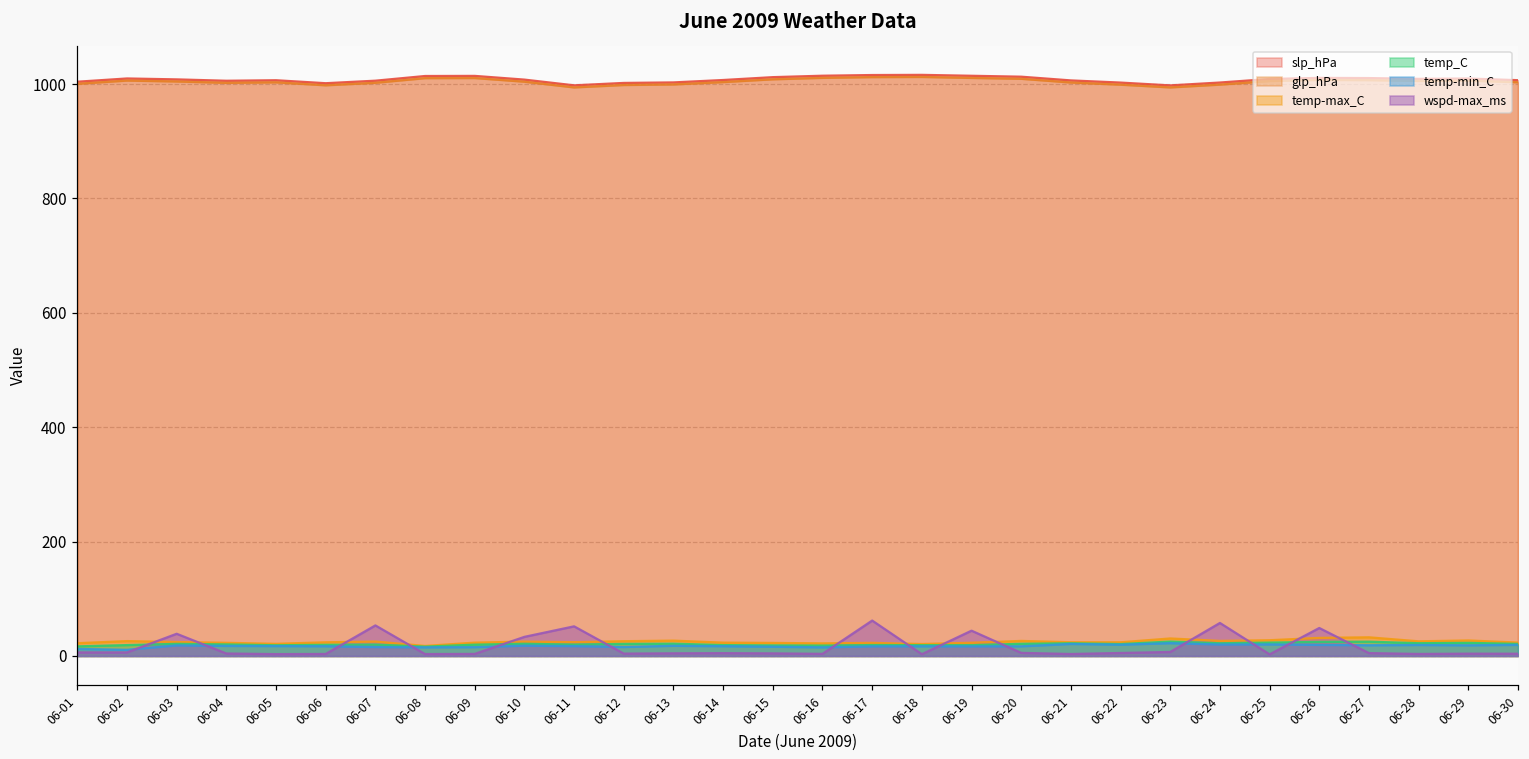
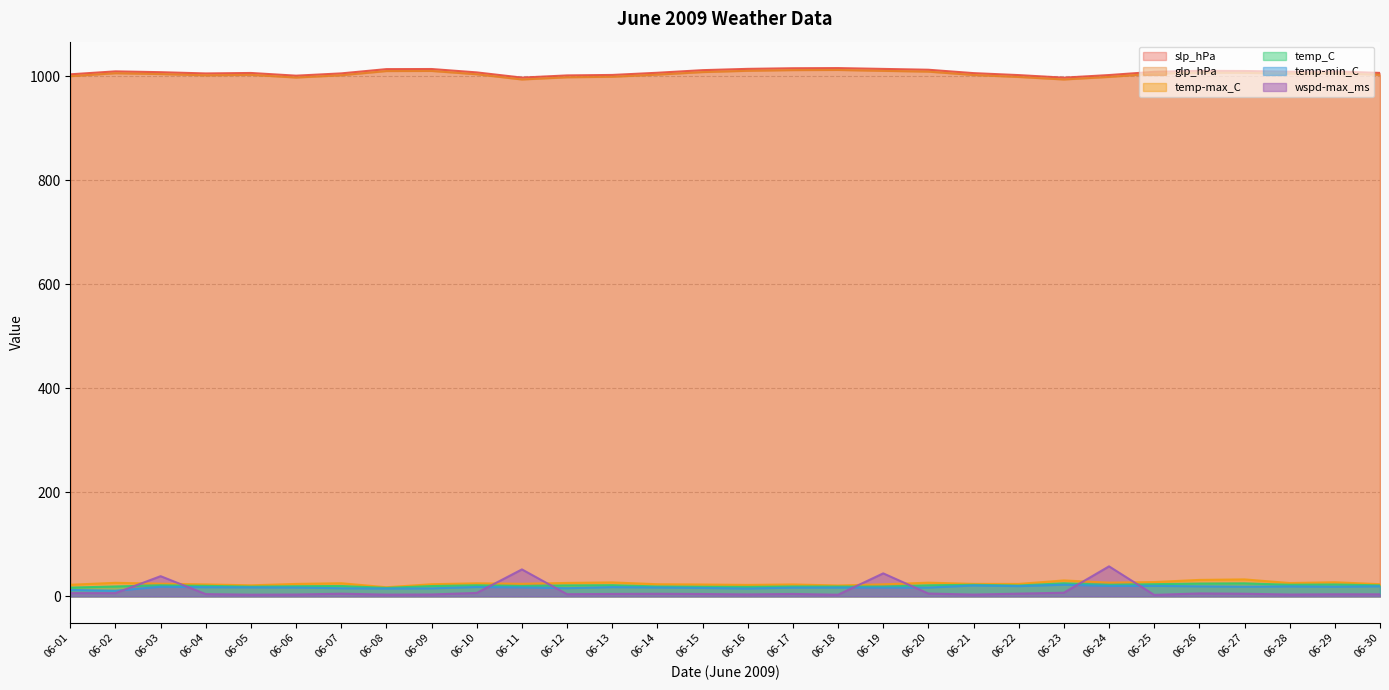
  {
    "temp_C": {
      "06-02": 20,
      "06-26": 20,
      "06-27": 30
    },
    "temp-min_C": {
      "06-12": 20,
      "06-26": 20,
      "06-27": 20
    },
    "wspd-max_ms": {
      "06-01": 10,
      "06-03": 40,
      "06-04": 0,
      "06-05": 0,
      "06-06": 0,
-     "06-07": 50,
+     "06-07": 10,
      "06-08": 0,
      "06-09": 0,
-     "06-10": 30,
+     "06-10": 10,
      "06-11": 50,
      "06-12": 0,
      "06-13": 0,
      "06-14": 0,
      "06-15": 0,
      "06-16": 0,
-     "06-17": 60,
+     "06-17": 0,
      "06-18": 0,
      "06-19": 40,
      "06-20": 10,
      "06-21": 0,
      "06-22": 10,
      "06-23": 10,
      "06-24": 60,
      "06-25": 0,
-     "06-26": 50,
+     "06-26": 10,
      "06-27": 10,
      "06-28": 0,
      "06-29": 0,
      "06-30": 0
    }
  }
